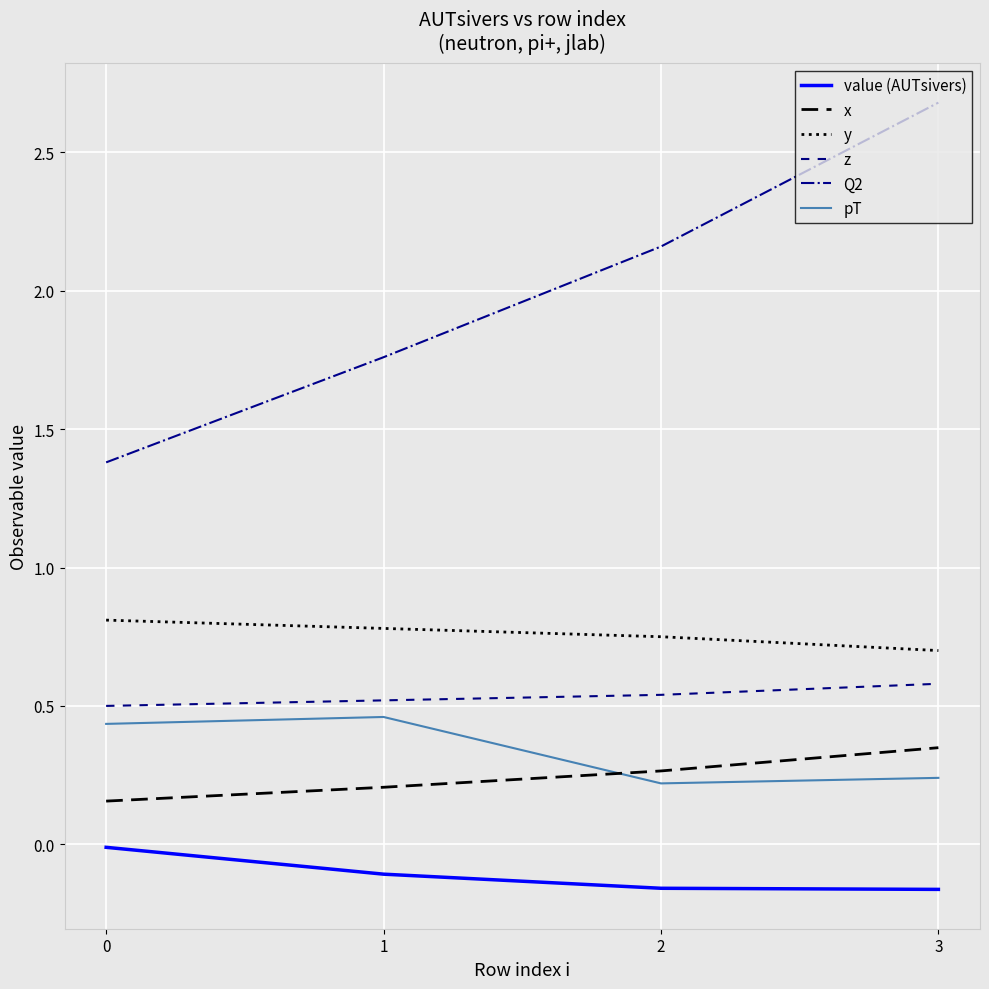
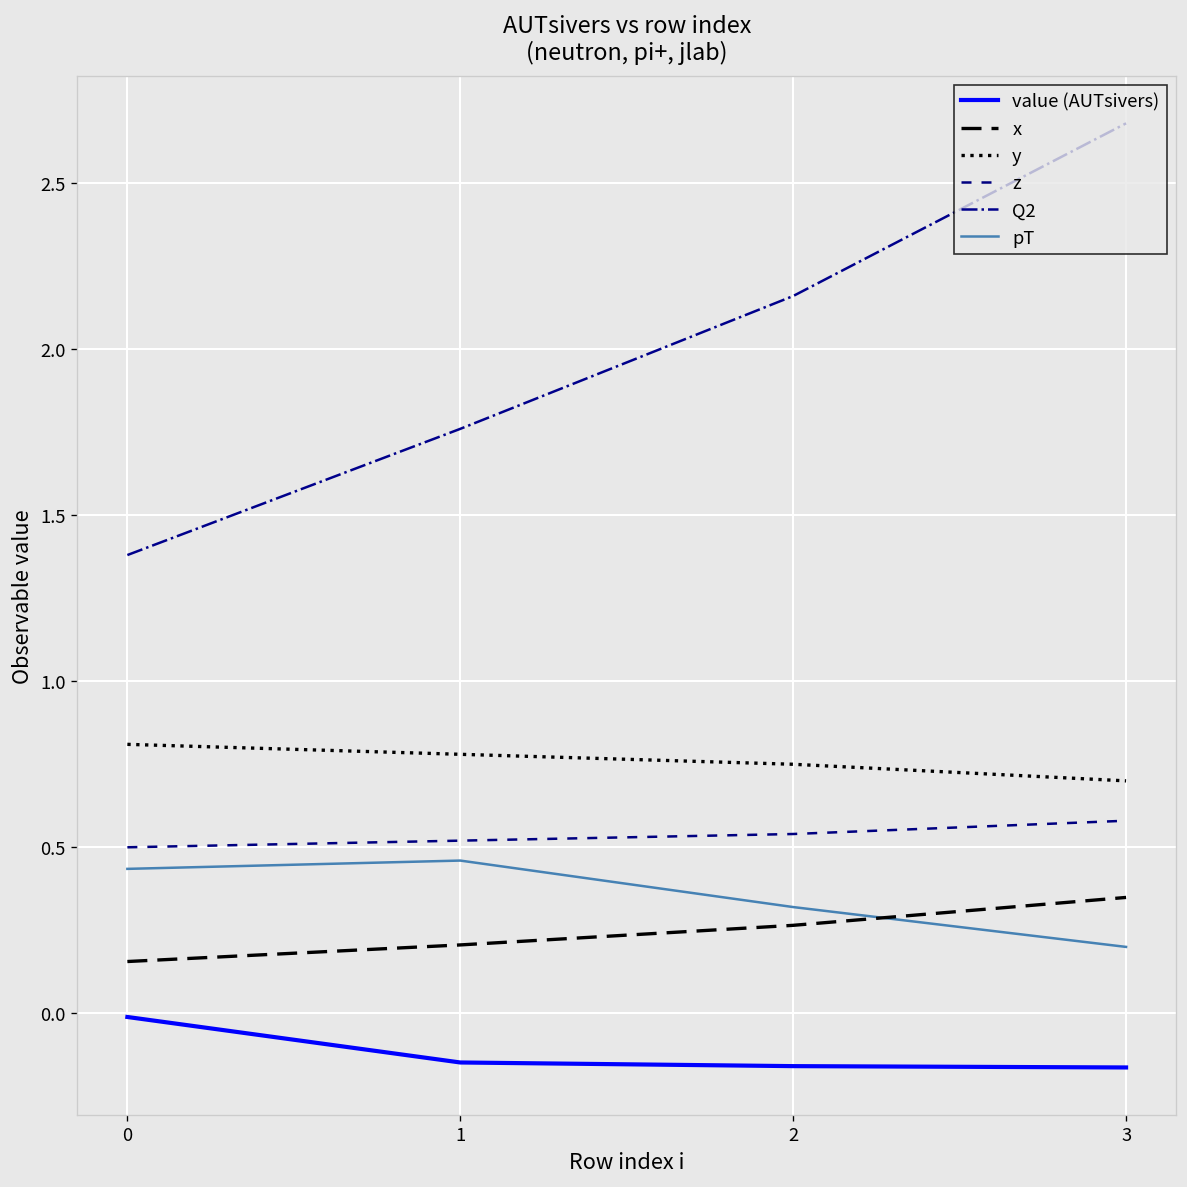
  {
    "value (AUTsivers)": {
      "0": -0.01,
-     "1": -0.11,
+     "1": -0.15,
      "2": -0.16,
      "3": -0.16
    },
    "pT": {
      "0": 0.44,
      "1": 0.46,
-     "2": 0.22,
-     "3": 0.24
+     "2": 0.32,
+     "3": 0.20
    }
  }
